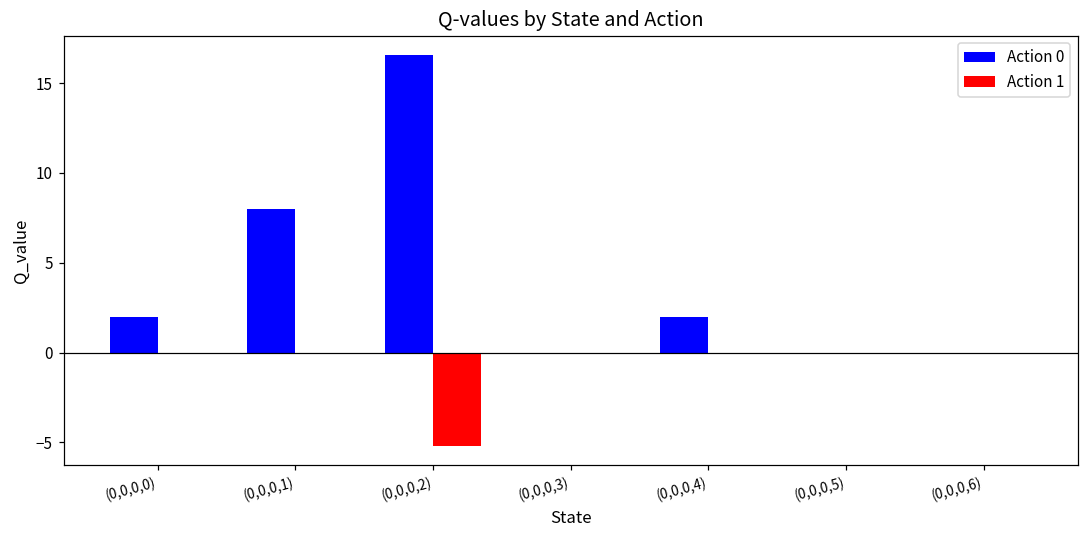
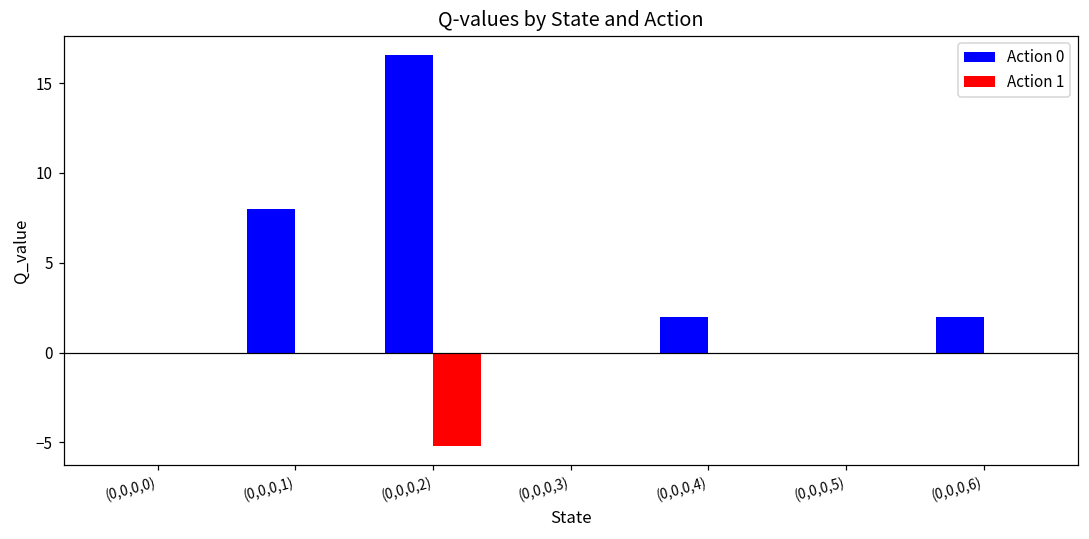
  {
    "Action 0": {
-     "(0,0,0,0)": 2,
+     "(0,0,0,0)": 0,
      "(0,0,0,1)": 8,
      "(0,0,0,2)": 16.6,
      "(0,0,0,3)": 0,
      "(0,0,0,4)": 2,
      "(0,0,0,5)": 0,
-     "(0,0,0,6)": 0
+     "(0,0,0,6)": 2
    },
    "Action 1": {
      "(0,0,0,0)": 0,
      "(0,0,0,1)": 0,
      "(0,0,0,2)": -5.2,
      "(0,0,0,3)": 0,
      "(0,0,0,4)": 0,
      "(0,0,0,5)": 0,
      "(0,0,0,6)": 0
    }
  }
